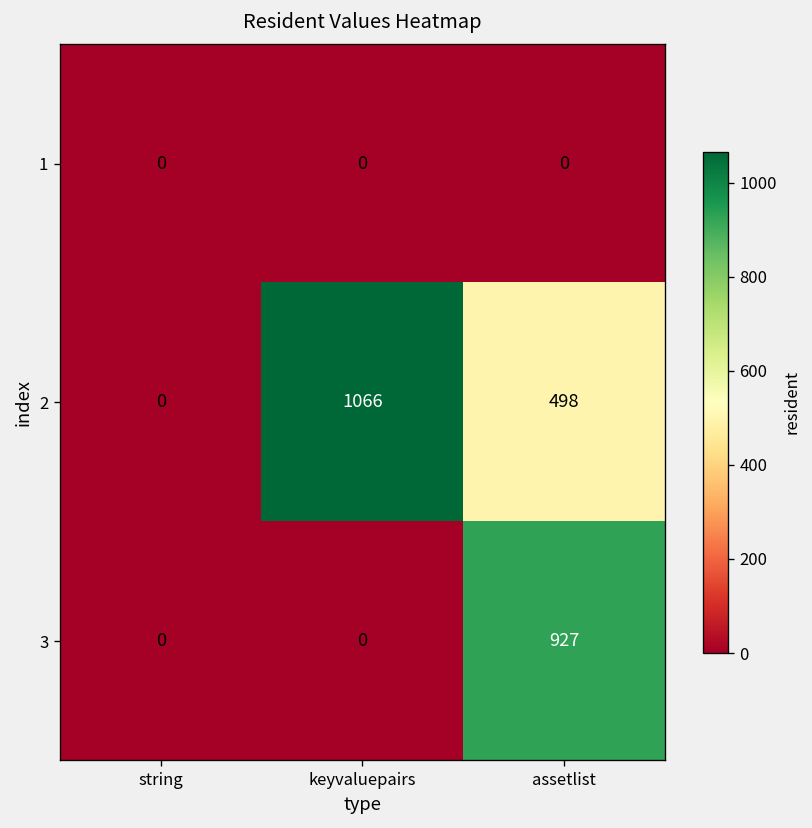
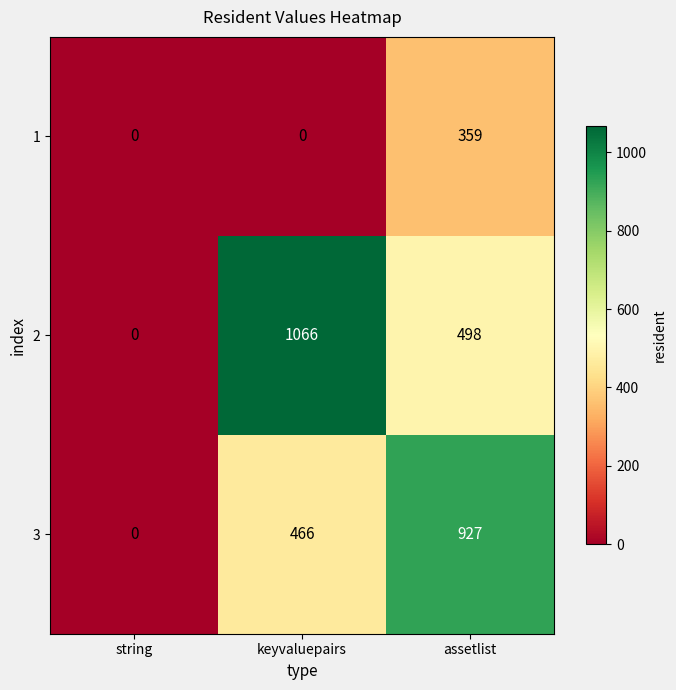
  {
    "1": {
      "string": 0,
      "keyvaluepairs": 0,
-     "assetlist": 0
+     "assetlist": 359
    },
    "2": {
      "string": 0,
      "keyvaluepairs": 1066,
      "assetlist": 498
    },
    "3": {
      "string": 0,
-     "keyvaluepairs": 0,
+     "keyvaluepairs": 466,
      "assetlist": 927
    }
  }
